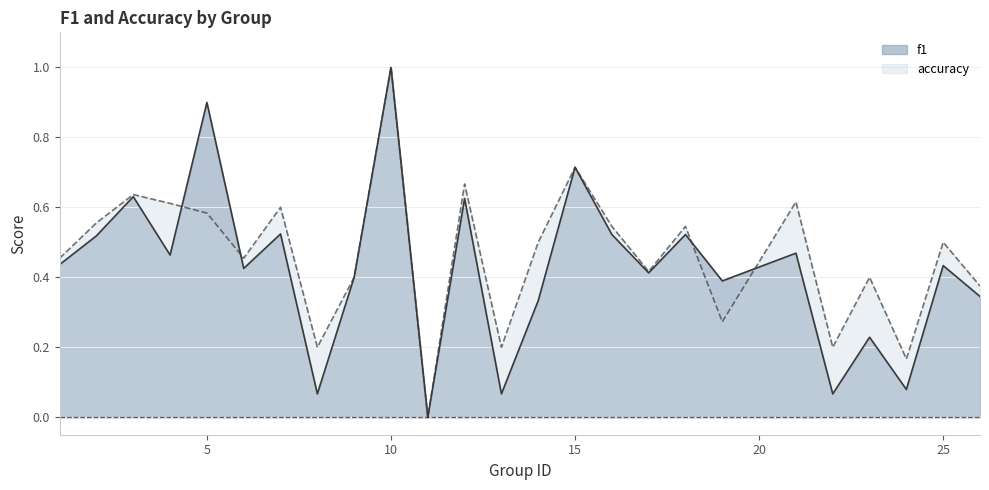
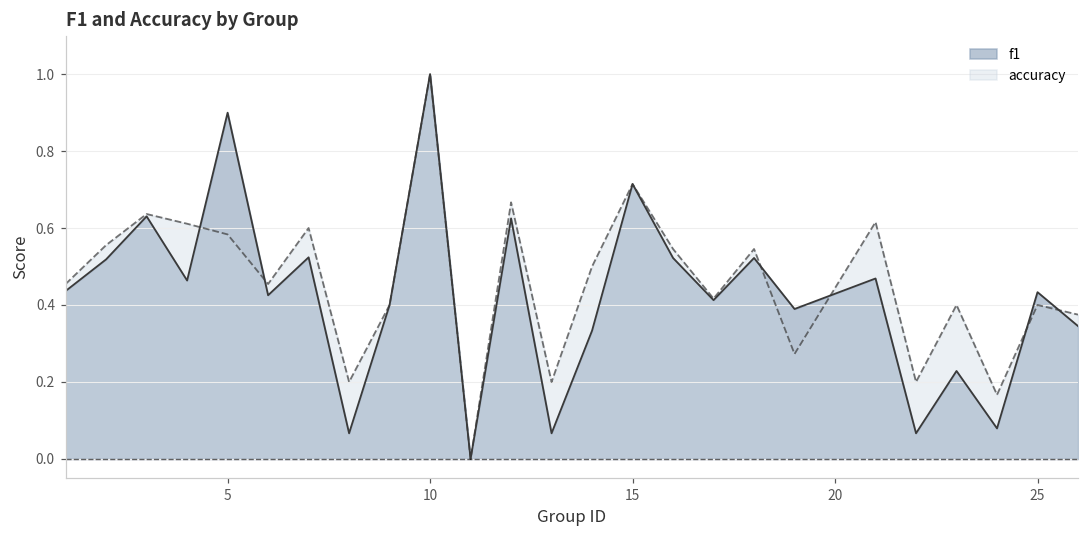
  {
    "f1": {
      "5": 0.9,
      "25": 0.43
    },
    "accuracy": {
      "5": 0.58,
-     "25": 0.5
+     "25": 0.4
    }
  }
